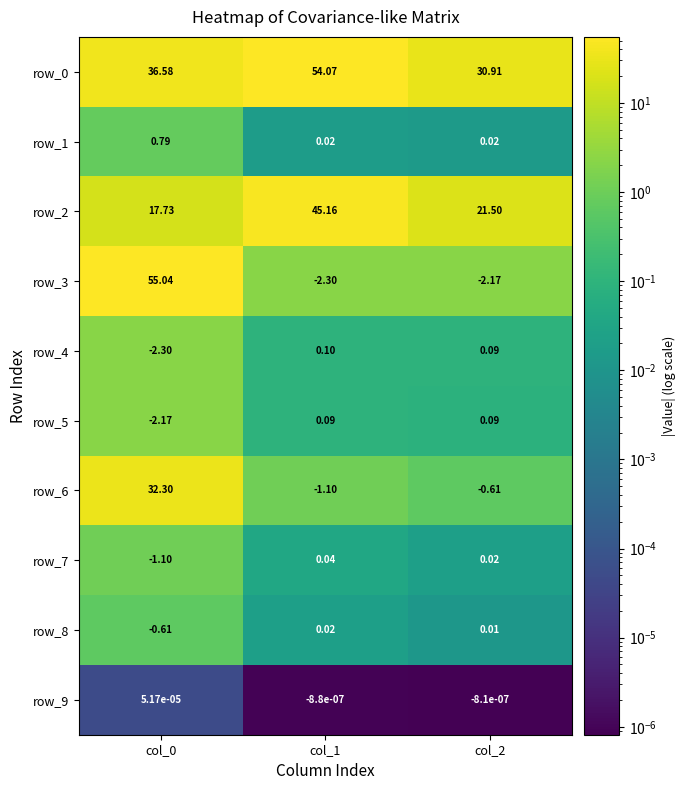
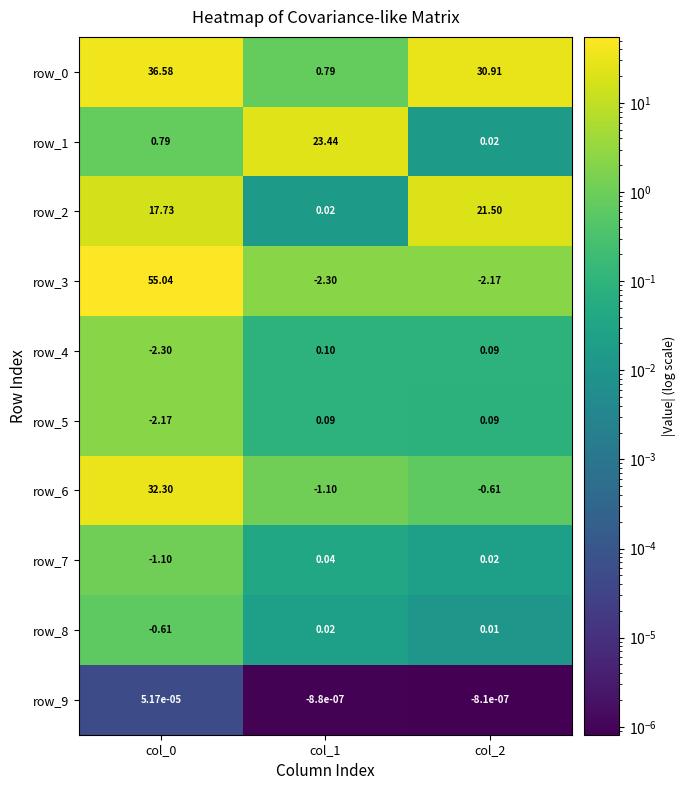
  {
    "row_0": {
      "col_0": "36.58",
-     "col_1": "54.07",
+     "col_1": "0.79",
      "col_2": "30.91"
    },
    "row_1": {
      "col_0": "0.79",
-     "col_1": "0.02",
+     "col_1": "23.44",
      "col_2": "0.02"
    },
    "row_2": {
      "col_0": "17.73",
-     "col_1": "45.16",
+     "col_1": "0.02",
      "col_2": "21.50"
    },
    "row_3": {
      "col_0": "55.04",
      "col_1": "-2.30",
      "col_2": "-2.17"
    },
    "row_4": {
      "col_0": "-2.30",
      "col_1": "0.10",
      "col_2": "0.09"
    },
    "row_5": {
      "col_0": "-2.17",
      "col_1": "0.09",
      "col_2": "0.09"
    },
    "row_6": {
      "col_0": "32.30",
      "col_1": "-1.10",
      "col_2": "-0.61"
    },
    "row_7": {
      "col_0": "-1.10",
      "col_1": "0.04",
      "col_2": "0.02"
    },
    "row_8": {
      "col_0": "-0.61",
      "col_1": "0.02",
      "col_2": "0.01"
    },
    "row_9": {
      "col_0": "5.17e-05",
      "col_1": "-8.8e-07",
      "col_2": "-8.1e-07"
    }
  }
